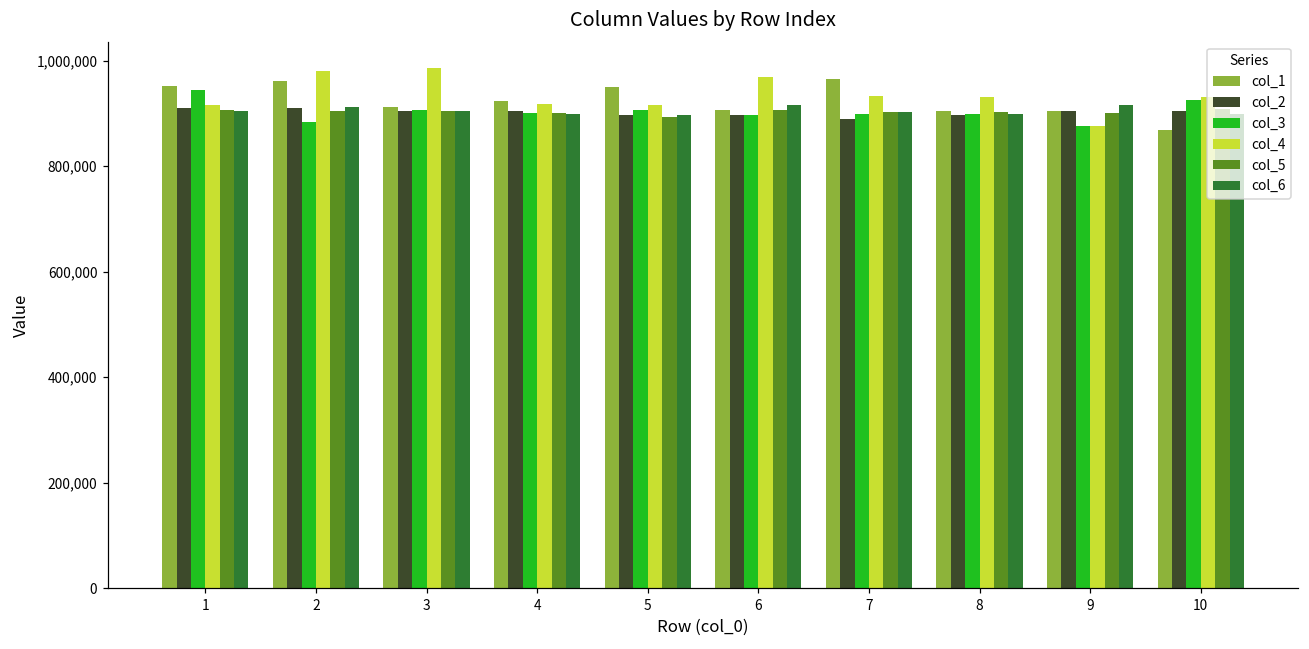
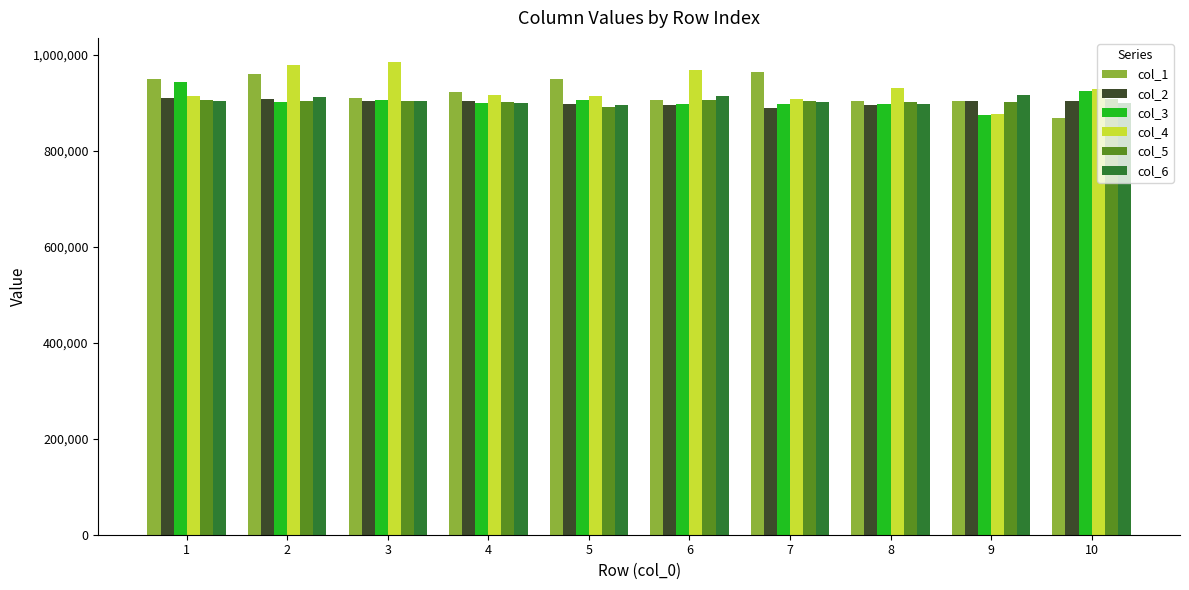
  {
    "col_1": {
      "1": "950,000",
      "2": "960,000",
      "3": "910,000",
      "4": "920,000",
      "5": "950,000",
      "6": "910,000",
      "7": "970,000",
      "8": "900,000",
      "9": "900,000",
      "10": "870,000"
    },
    "col_3": {
      "1": "940,000",
-     "2": "880,000",
+     "2": "900,000",
      "3": "910,000",
      "4": "900,000",
      "5": "910,000",
      "6": "900,000",
      "7": "900,000",
      "8": "900,000",
      "9": "880,000",
      "10": "930,000"
    },
    "col_4": {
      "1": "920,000",
      "2": "980,000",
      "3": "990,000",
      "4": "920,000",
      "5": "920,000",
      "6": "970,000",
-     "7": "930,000",
+     "7": "910,000",
      "8": "930,000",
      "9": "880,000"
    }
  }
